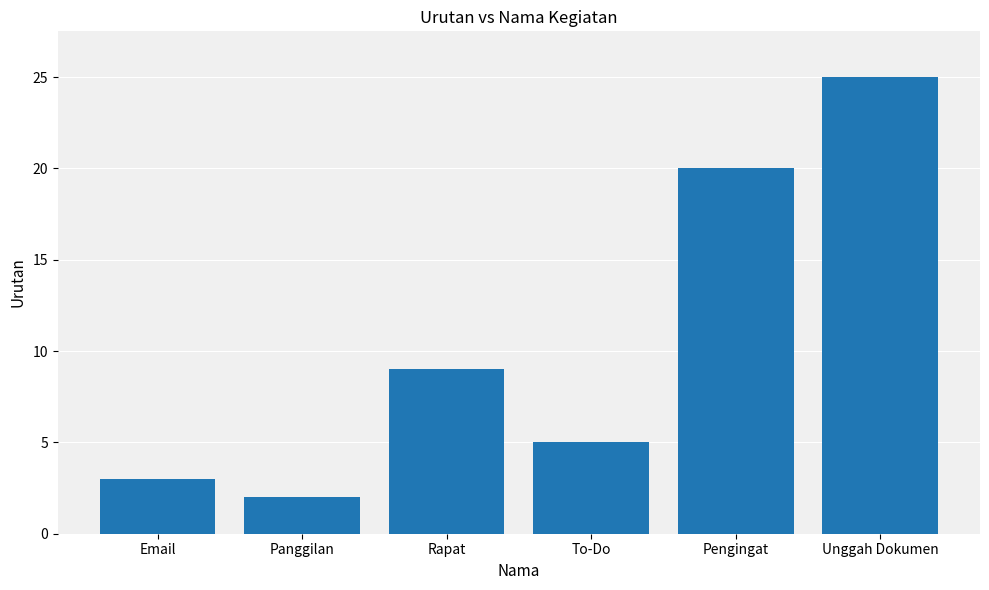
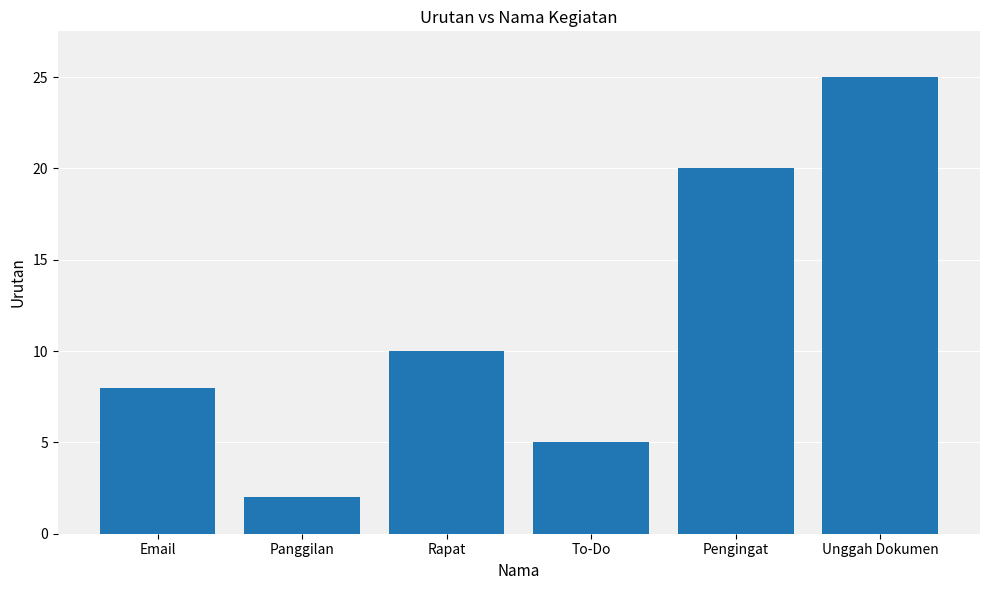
  {
-   "Email": 3,
+   "Email": 8,
    "Panggilan": 2,
-   "Rapat": 9,
+   "Rapat": 10,
    "To-Do": 5,
    "Pengingat": 20,
    "Unggah Dokumen": 25
  }
